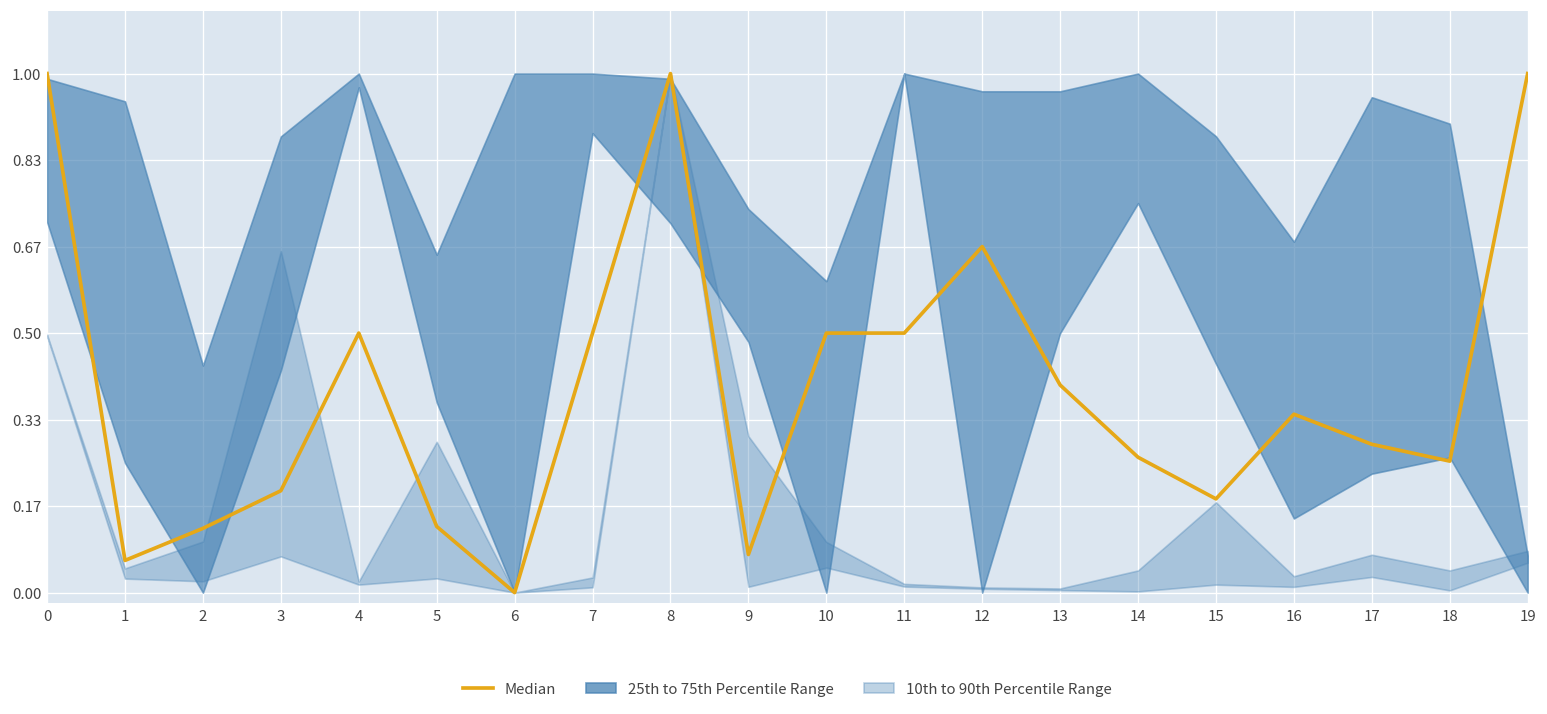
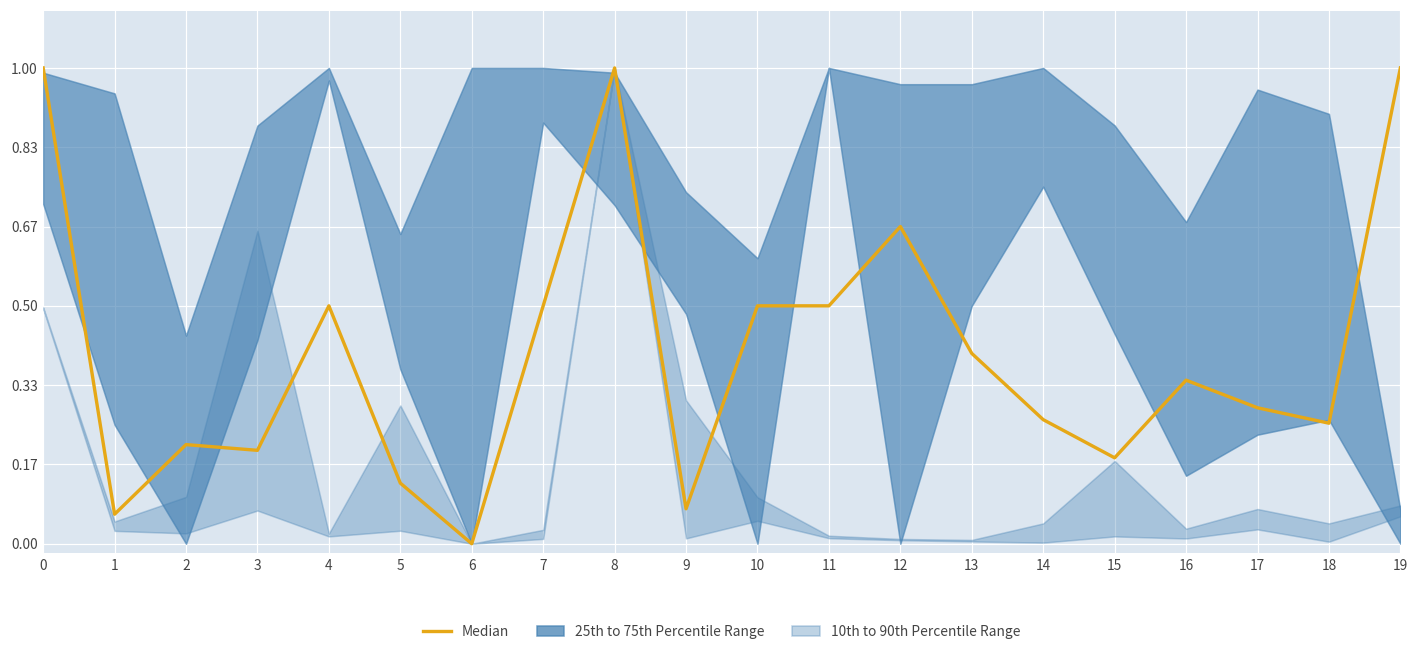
  {
    "Median": {
      "0": 1.00,
      "1": 0.06,
-     "2": 0.12,
+     "2": 0.21,
      "3": 0.20,
      "4": 0.50,
      "5": 0.13,
      "7": 0.50,
      "9": 0.07,
      "10": 0.50,
      "11": 0.50,
      "12": 0.67,
      "13": 0.40,
      "14": 0.26,
      "15": 0.18,
      "16": 0.34,
      "17": 0.29,
      "18": 0.25,
      "19": 1.00
    }
  }
